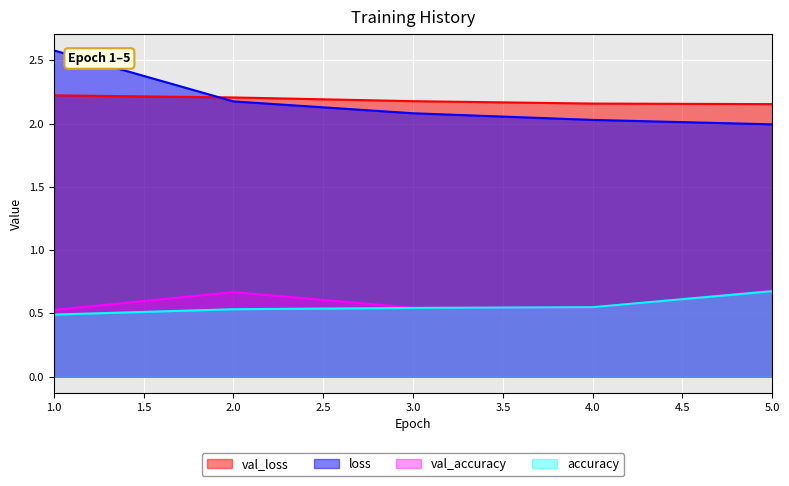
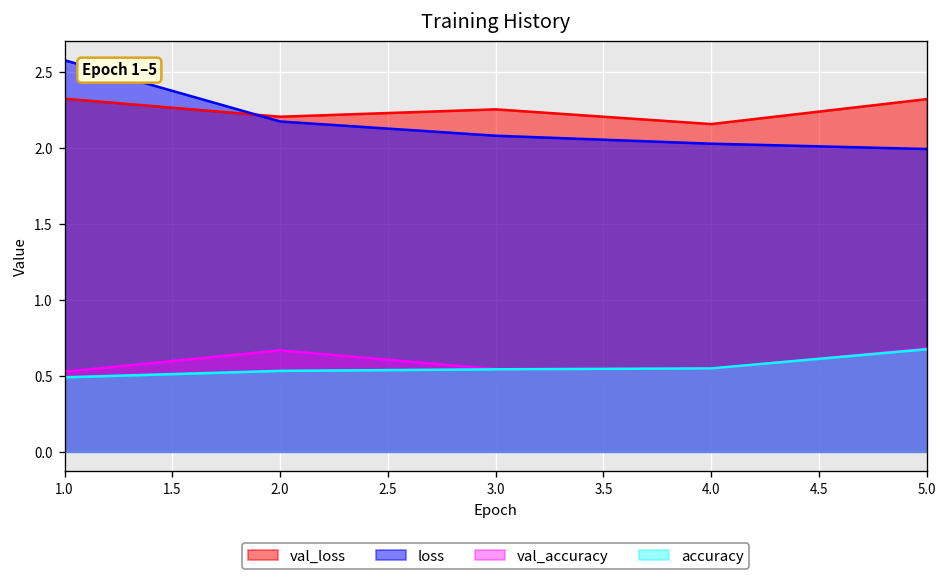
  {
    "val_loss": {
-     "1.0": 2.22,
+     "1.0": 2.33,
      "2.0": 2.21,
-     "3.0": 2.18,
+     "3.0": 2.26,
      "4.0": 2.16,
-     "5.0": 2.15
+     "5.0": 2.32
    },
    "loss": {
      "2.0": 2.18,
      "3.0": 2.08,
      "4.0": 2.03,
      "5.0": 1.99
    },
    "val_accuracy": {
      "1.0": 0.53,
      "2.0": 0.67
    },
    "accuracy": {
      "1.0": 0.49,
      "2.0": 0.53
    }
  }
